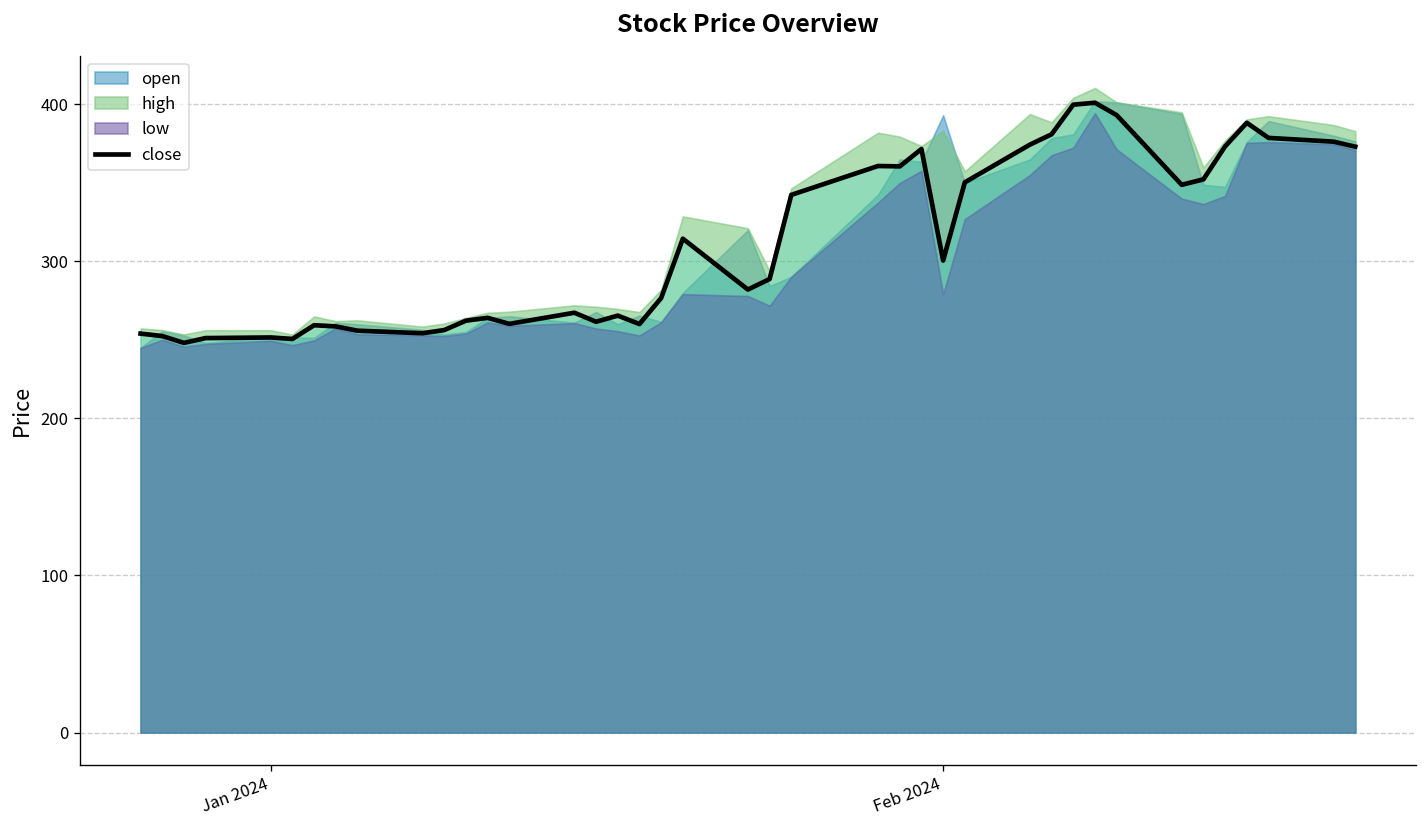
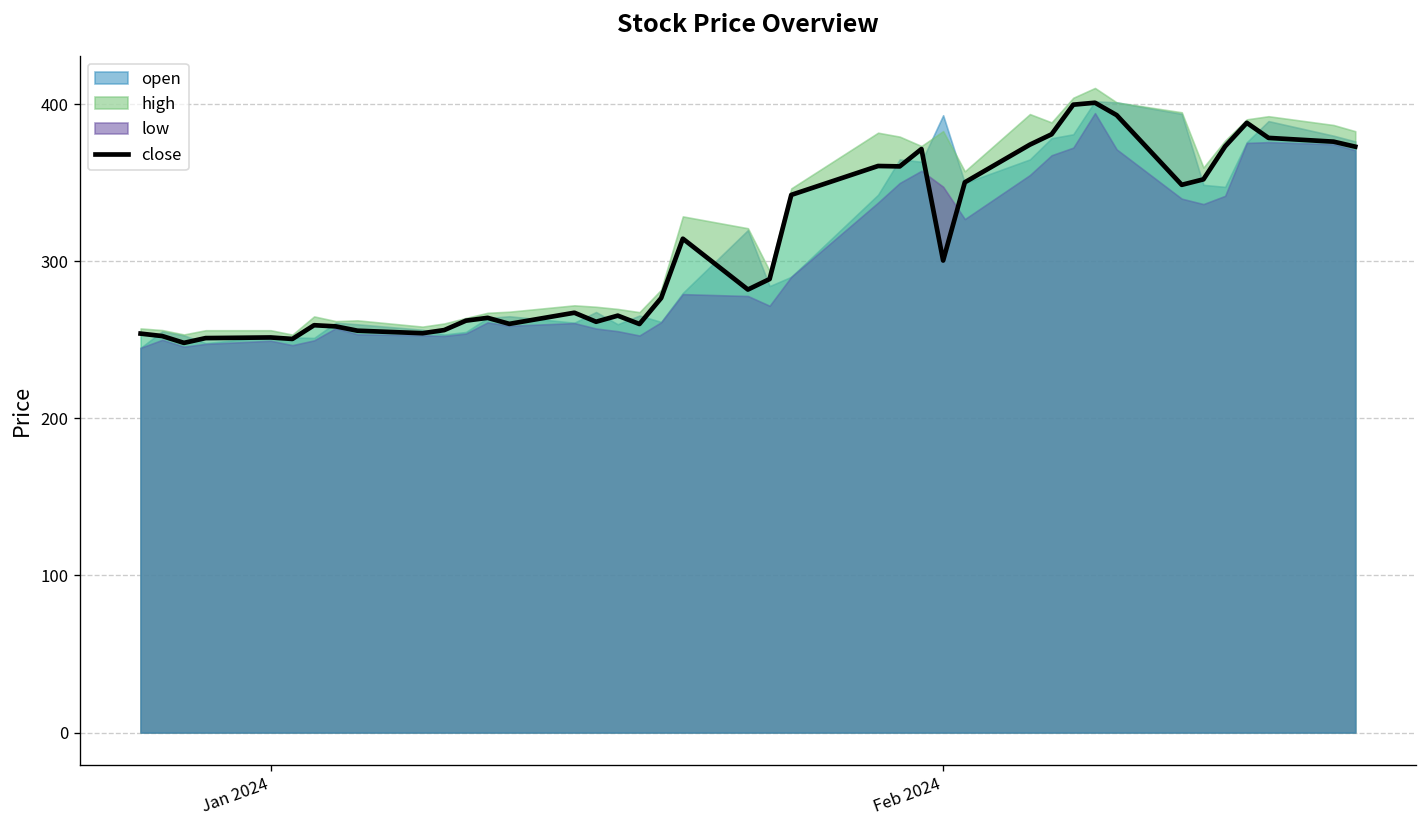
  {
    "open": {
      "Feb 2024": 393
    },
    "high": {
      "Jan 2024": 256,
      "Feb 2024": 383
    },
    "low": {
      "Jan 2024": 250,
-     "Feb 2024": 279
+     "Feb 2024": 348
    },
    "close": {
      "Feb 2024": 301
    }
  }
